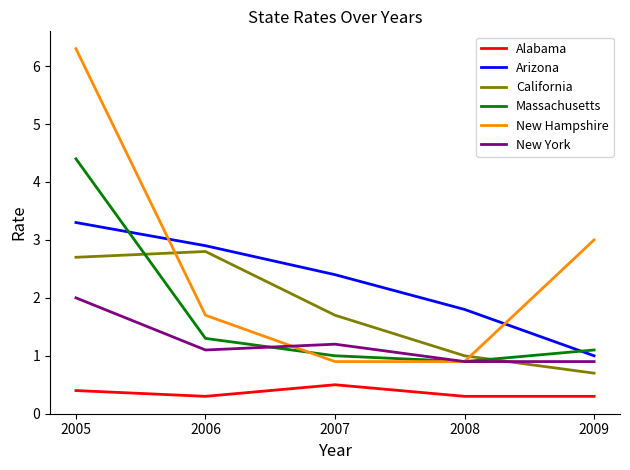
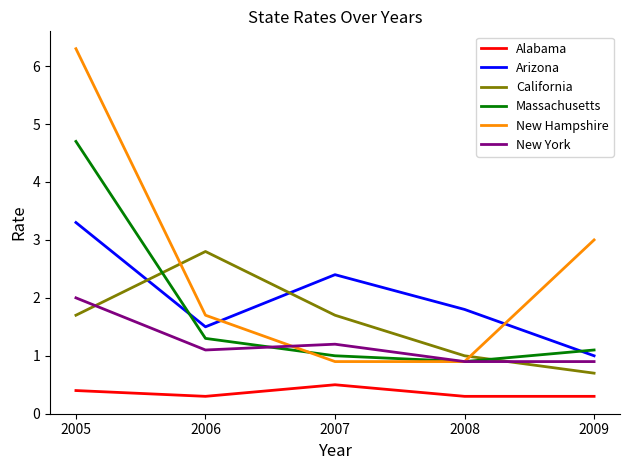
  {
    "Alabama": {
      "2005": 0.4,
      "2006": 0.3,
      "2007": 0.5,
      "2008": 0.3,
      "2009": 0.3
    },
    "Arizona": {
      "2005": 3.3,
-     "2006": 2.9,
+     "2006": 1.5,
      "2007": 2.4,
      "2008": 1.8,
      "2009": 1.0
    },
    "California": {
-     "2005": 2.7,
+     "2005": 1.7,
      "2006": 2.8,
      "2007": 1.7,
      "2008": 1.0,
      "2009": 0.7
    },
    "Massachusetts": {
-     "2005": 4.4,
+     "2005": 4.7,
      "2006": 1.3,
      "2007": 1.0,
      "2009": 1.1
    },
    "New Hampshire": {
      "2005": 6.3,
      "2006": 1.7,
      "2007": 0.9,
      "2009": 3.0
    },
    "New York": {
      "2005": 2.0,
      "2006": 1.1,
      "2007": 1.2,
      "2009": 0.9
    }
  }
